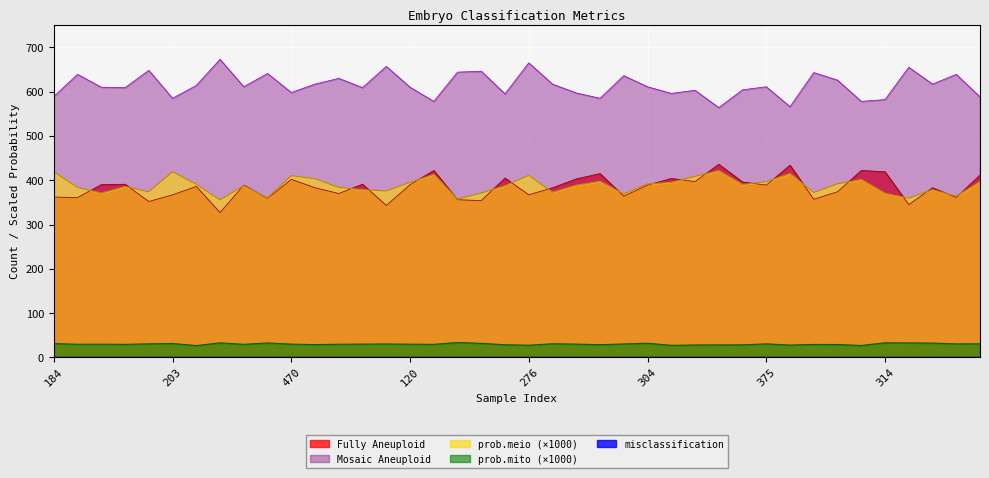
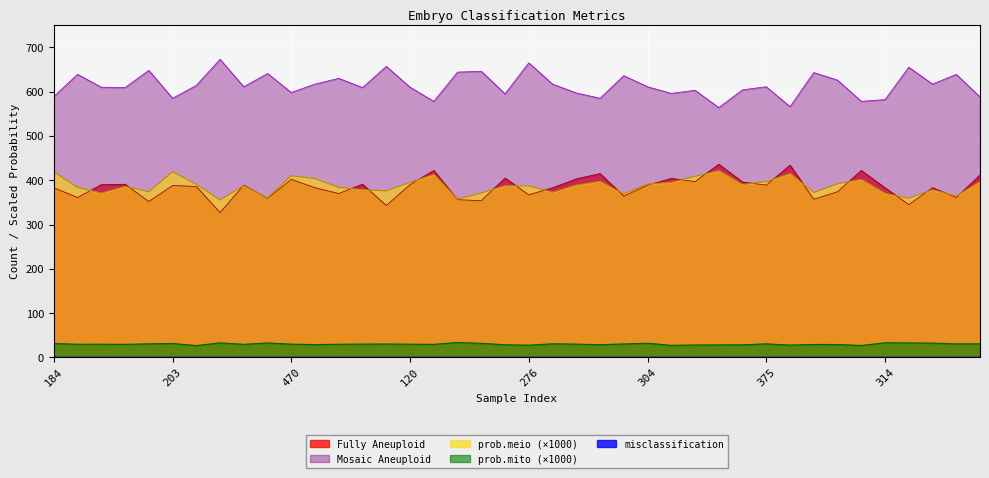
  {
    "Fully Aneuploid": {
-     "184": 360,
-     "203": 370,
+     "184": 380,
+     "203": 390,
      "470": 400,
      "276": 370,
      "375": 390,
-     "314": 420
+     "314": 380
    },
    "Mosaic Aneuploid": {
      "184": 590,
      "203": 590,
      "470": 600,
      "120": 610,
      "276": 670,
      "304": 610,
      "375": 610,
      "314": 580
    },
    "prob.meio (×1000)": {
      "184": 420,
      "203": 420,
      "470": 410,
-     "276": 410,
+     "276": 390,
      "375": 400,
      "314": 370
    },
    "prob.mito (×1000)": {
      "184": 30,
      "203": 30,
      "470": 30,
      "120": 30,
      "276": 30,
      "304": 30,
      "375": 30,
      "314": 30
    },
    "misclassification": {
      "184": 0,
      "203": 0,
      "470": 0,
      "120": 0,
      "276": 0,
      "304": 0,
      "375": 0,
      "314": 0
    }
  }
